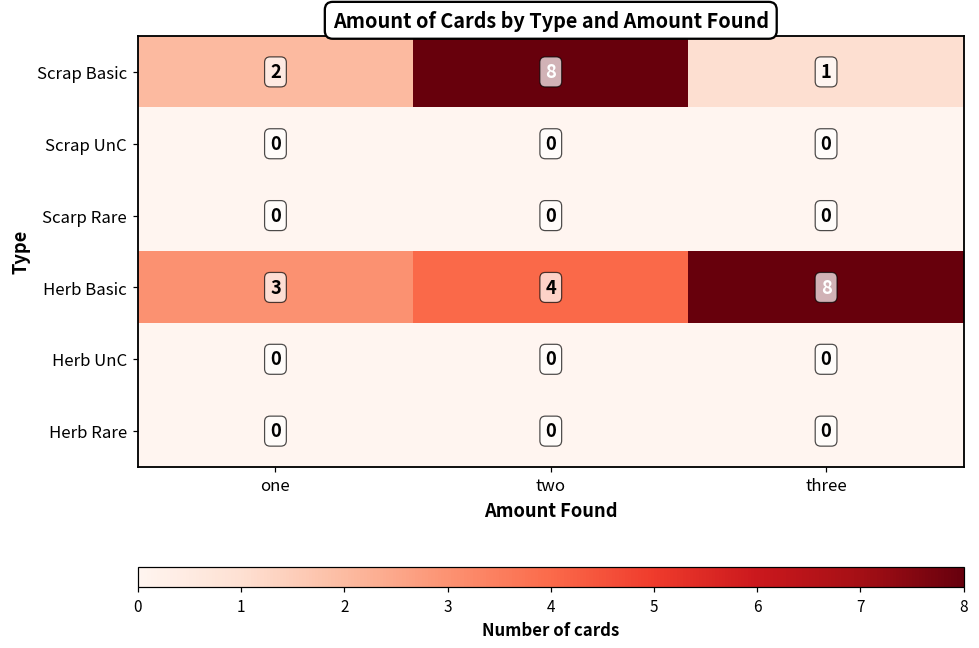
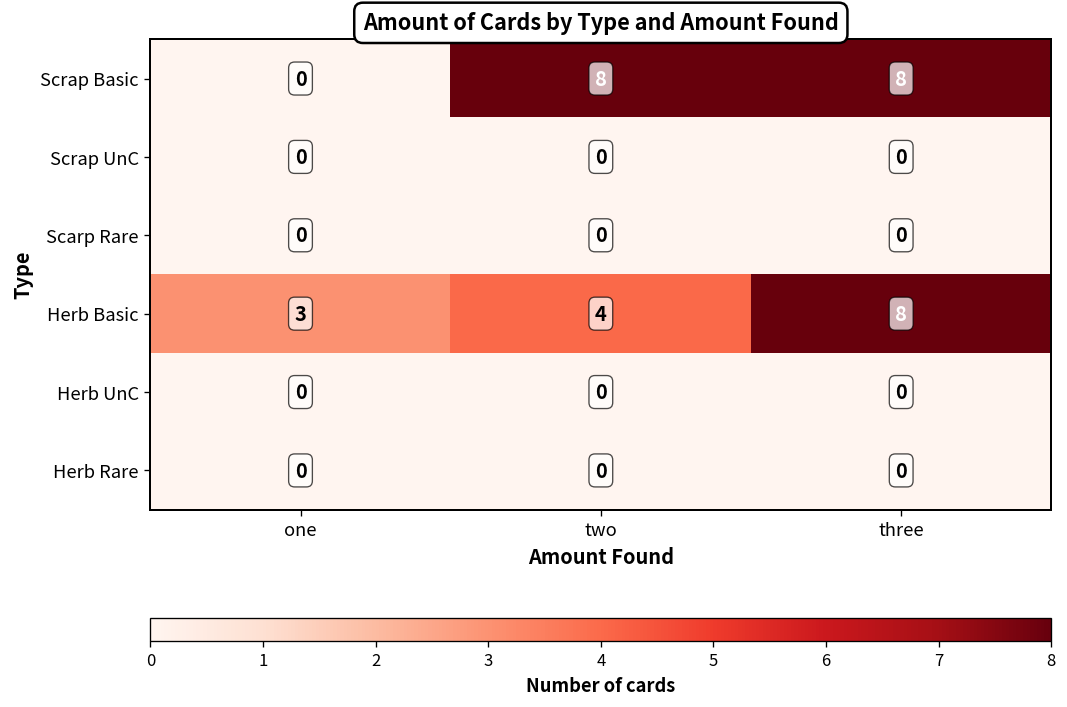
  {
    "Scrap Basic": {
-     "one": 2,
-     "three": 1
+     "one": 0,
+     "three": 8
    }
  }
